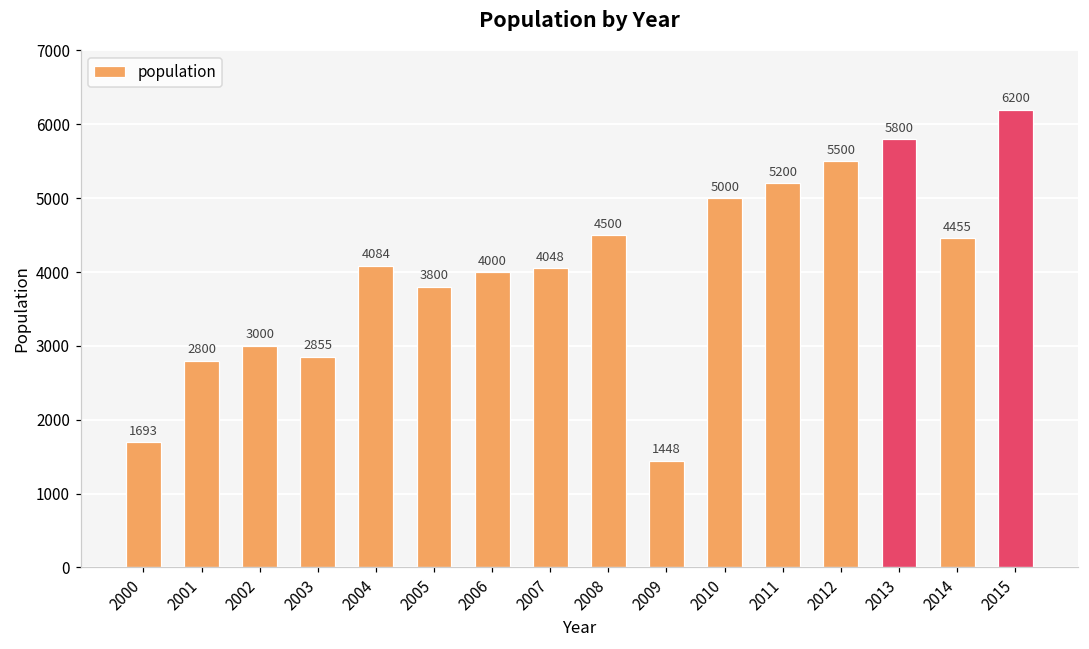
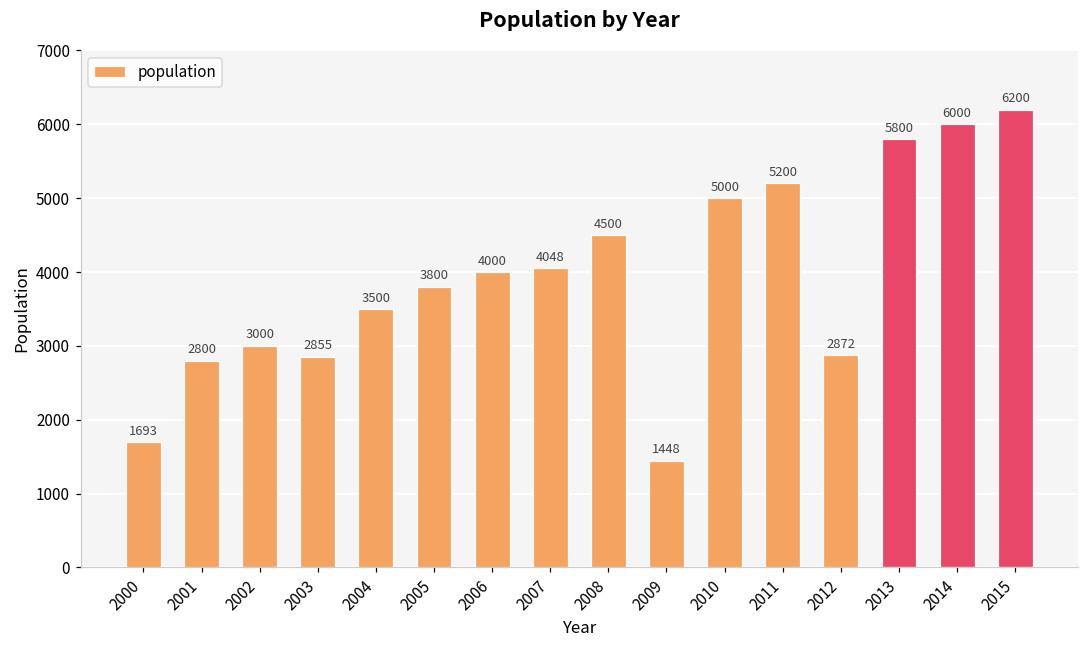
  {
    "2000": 1693,
    "2001": 2800,
    "2002": 3000,
    "2003": 2855,
-   "2004": 4084,
+   "2004": 3500,
    "2005": 3800,
    "2006": 4000,
    "2007": 4048,
    "2008": 4500,
    "2009": 1448,
    "2010": 5000,
    "2011": 5200,
-   "2012": 5500,
+   "2012": 2872,
    "2013": 5800,
-   "2014": 4455,
+   "2014": 6000,
    "2015": 6200
  }
